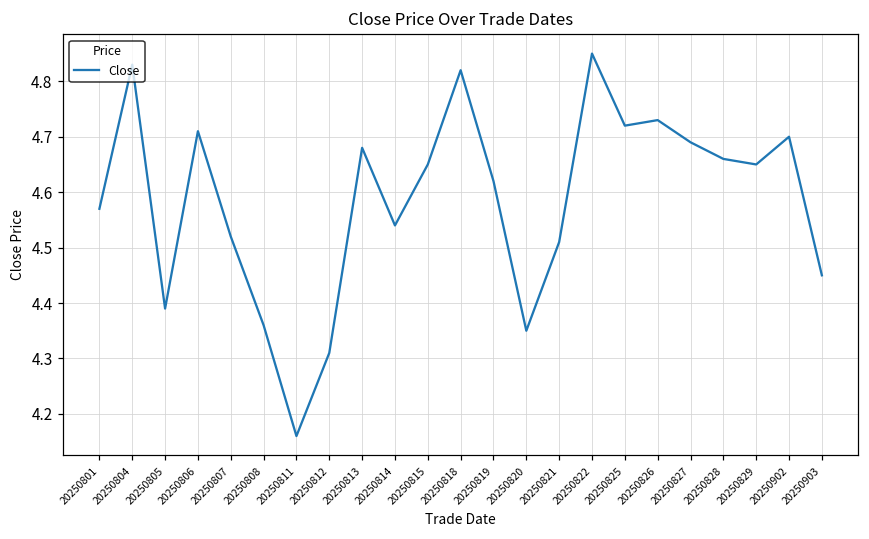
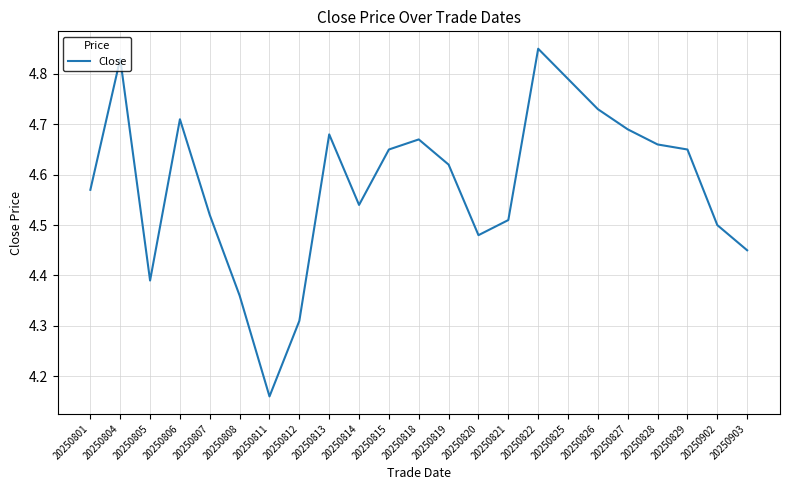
  {
    "20250801": 4.57,
    "20250805": 4.39,
    "20250806": 4.71,
    "20250807": 4.52,
    "20250808": 4.36,
    "20250811": 4.16,
    "20250812": 4.31,
    "20250813": 4.68,
    "20250814": 4.54,
    "20250815": 4.65,
-   "20250818": 4.82,
+   "20250818": 4.67,
    "20250819": 4.62,
-   "20250820": 4.35,
+   "20250820": 4.48,
    "20250821": 4.51,
    "20250822": 4.85,
-   "20250825": 4.72,
+   "20250825": 4.79,
    "20250826": 4.73,
    "20250827": 4.69,
    "20250828": 4.66,
    "20250829": 4.65,
-   "20250902": 4.7,
+   "20250902": 4.5,
    "20250903": 4.45
  }
